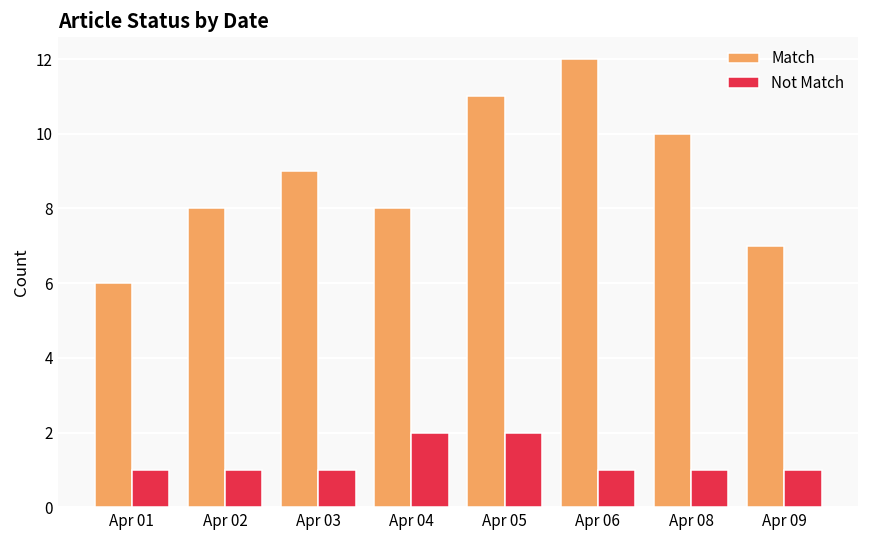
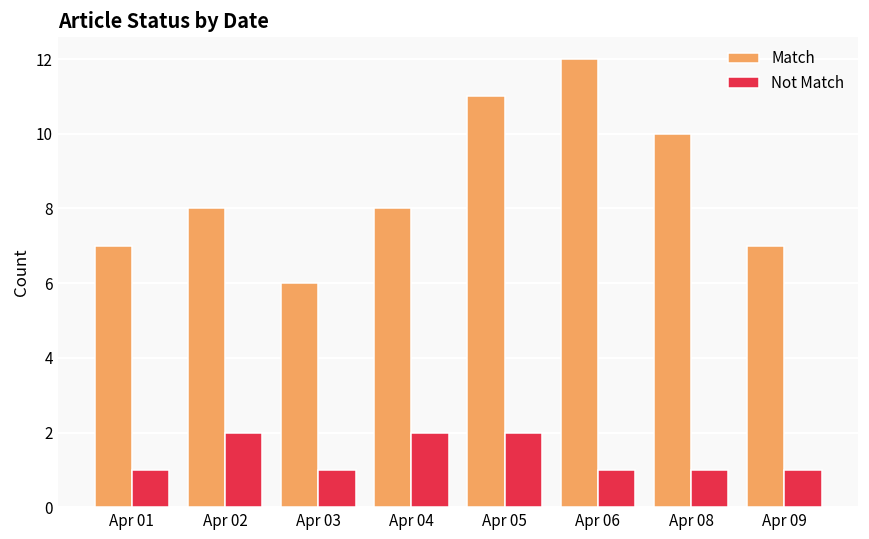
  {
    "Match": {
-     "Apr 01": 6,
+     "Apr 01": 7,
      "Apr 02": 8,
-     "Apr 03": 9,
+     "Apr 03": 6,
      "Apr 04": 8,
      "Apr 05": 11,
      "Apr 06": 12,
      "Apr 08": 10,
      "Apr 09": 7
    },
    "Not Match": {
      "Apr 01": 1,
-     "Apr 02": 1,
+     "Apr 02": 2,
      "Apr 03": 1,
      "Apr 04": 2,
      "Apr 05": 2,
      "Apr 06": 1,
      "Apr 08": 1,
      "Apr 09": 1
    }
  }
